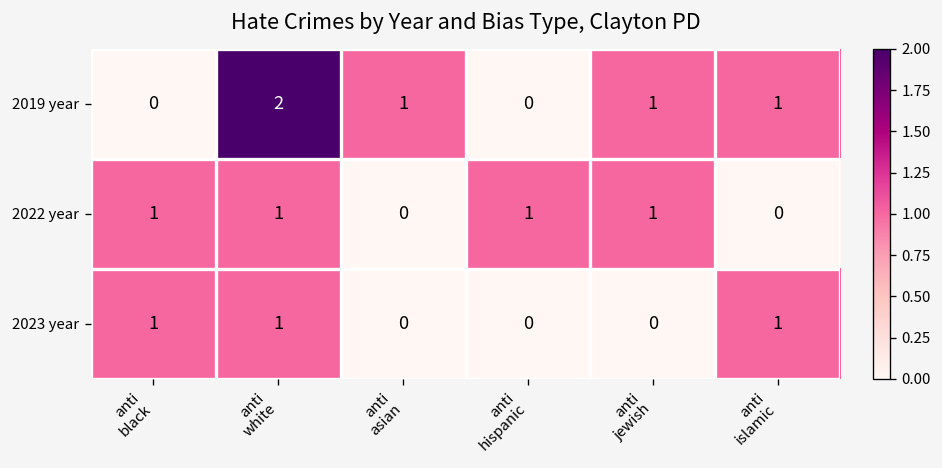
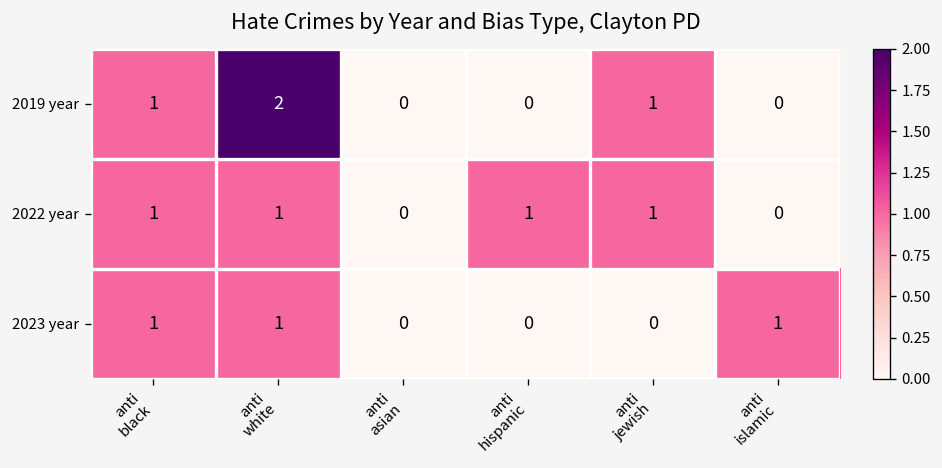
  {
    "2019 year": {
-     "anti black": 0,
+     "anti black": 1,
      "anti white": 2,
-     "anti asian": 1,
+     "anti asian": 0,
      "anti hispanic": 0,
      "anti jewish": 1,
-     "anti islamic": 1
+     "anti islamic": 0
    },
    "2022 year": {
      "anti black": 1,
      "anti white": 1,
      "anti asian": 0,
      "anti hispanic": 1,
      "anti jewish": 1,
      "anti islamic": 0
    },
    "2023 year": {
      "anti black": 1,
      "anti white": 1,
      "anti asian": 0,
      "anti hispanic": 0,
      "anti jewish": 0,
      "anti islamic": 1
    }
  }
